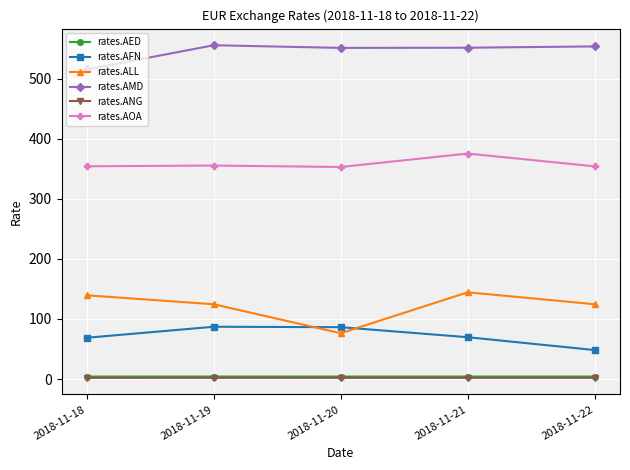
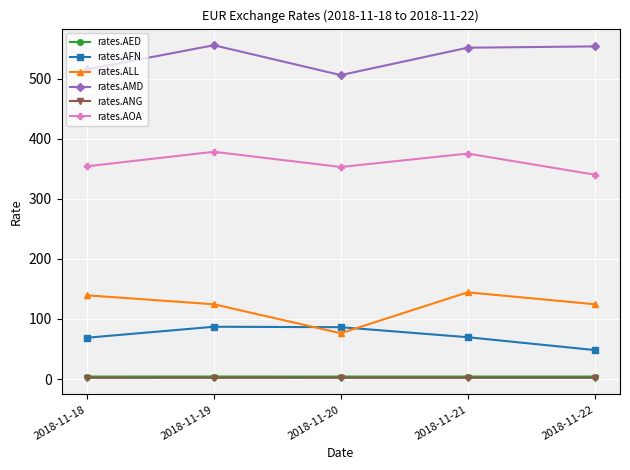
  {
    "rates.AFN": {
      "2018-11-18": 70,
      "2018-11-19": 90,
      "2018-11-20": 90,
      "2018-11-21": 70,
      "2018-11-22": 50
    },
    "rates.ALL": {
      "2018-11-18": 140,
      "2018-11-19": 120,
      "2018-11-20": 80,
      "2018-11-21": 140,
      "2018-11-22": 120
    },
    "rates.AMD": {
      "2018-11-19": 560,
-     "2018-11-20": 550,
+     "2018-11-20": 510,
      "2018-11-21": 550,
      "2018-11-22": 550
    },
    "rates.AOA": {
      "2018-11-18": 350,
-     "2018-11-19": 360,
+     "2018-11-19": 380,
      "2018-11-20": 350,
      "2018-11-21": 380,
-     "2018-11-22": 350
+     "2018-11-22": 340
    }
  }
